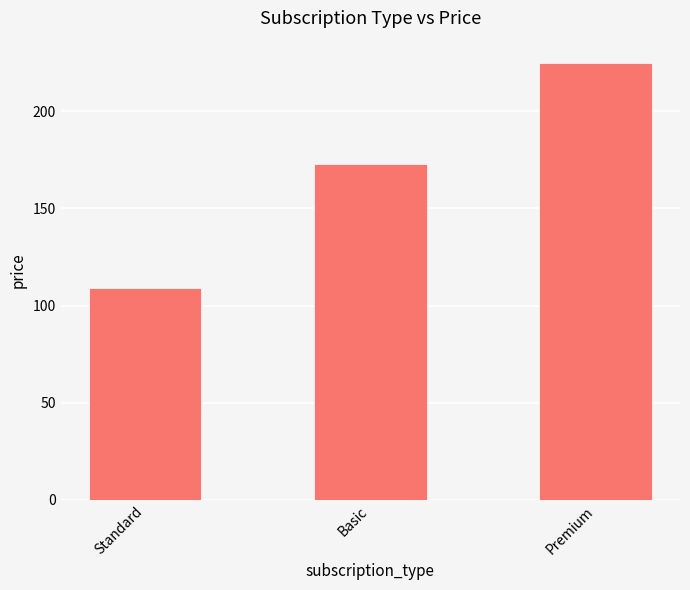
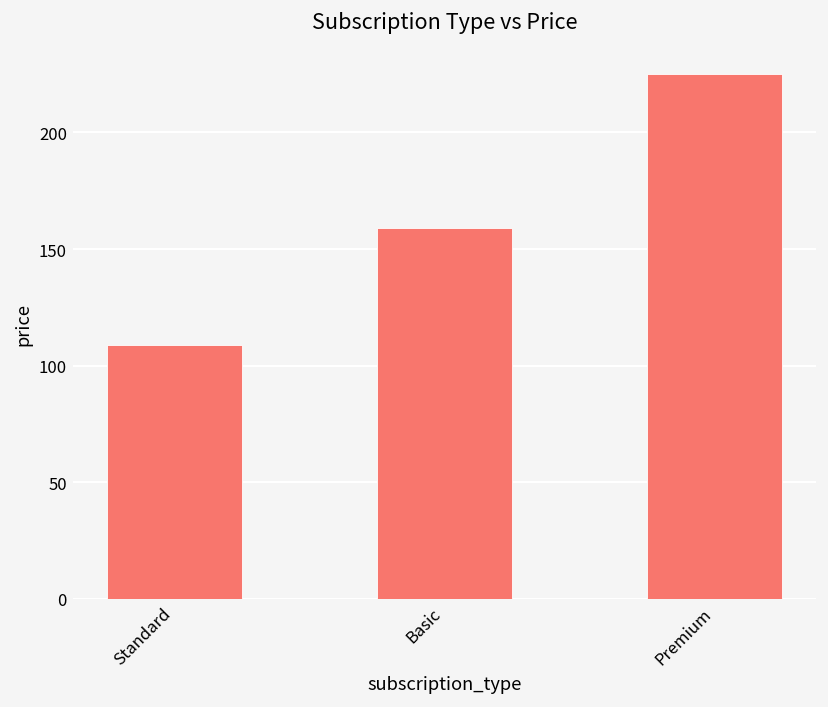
  {
    "Standard": 109,
-   "Basic": 173,
+   "Basic": 159,
    "Premium": 225
  }
